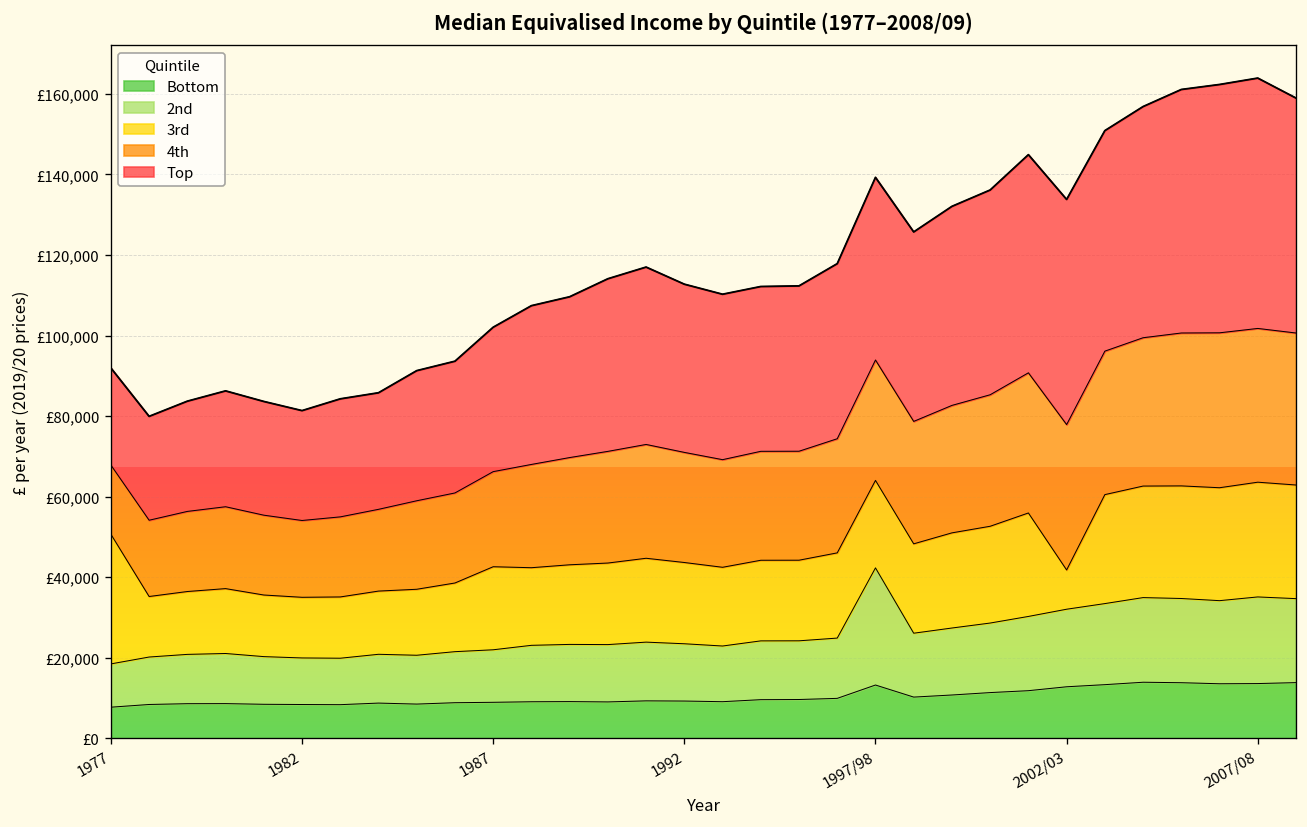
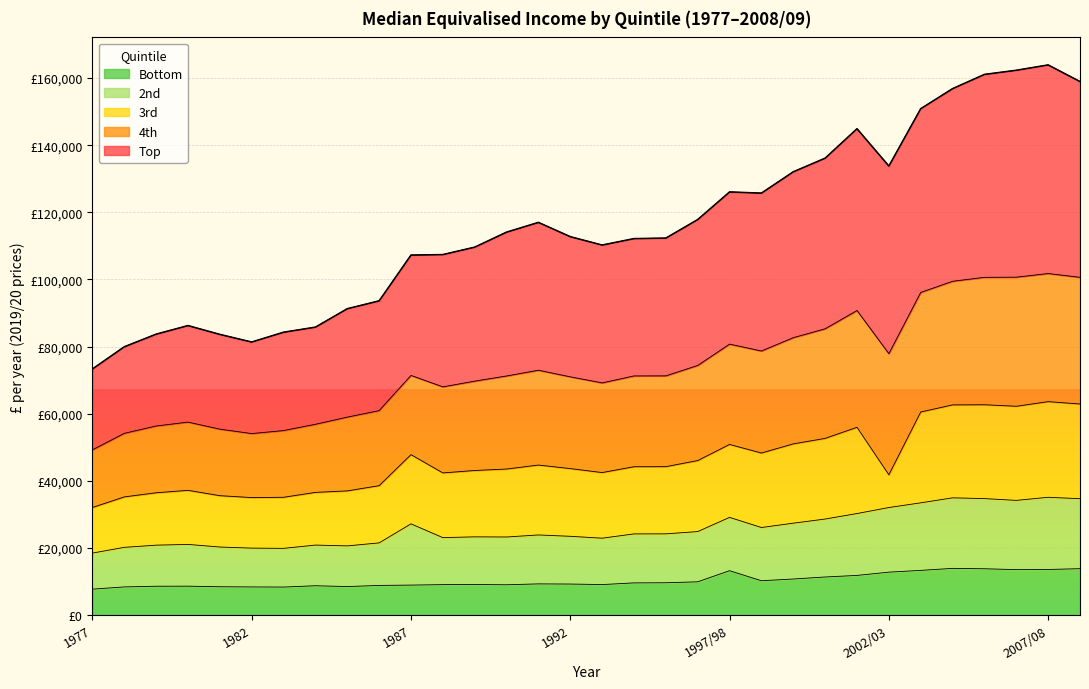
  {
    "Bottom": {
      "1977": "£8,000",
      "1982": "£8,000",
      "1987": "£9,000",
      "1992": "£9,000",
      "1997/98": "£13,000",
      "2002/03": "£13,000",
      "2007/08": "£14,000"
    },
    "2nd": {
      "1977": "£11,000",
      "1982": "£12,000",
-     "1987": "£13,000",
+     "1987": "£18,000",
      "1992": "£14,000",
-     "1997/98": "£29,000",
+     "1997/98": "£16,000",
      "2002/03": "£19,000",
      "2007/08": "£22,000"
    },
    "3rd": {
-     "1977": "£32,000",
+     "1977": "£14,000",
      "1982": "£15,000",
      "1987": "£21,000",
      "1992": "£20,000",
      "1997/98": "£22,000",
      "2002/03": "£10,000",
      "2007/08": "£28,000"
    },
    "4th": {
      "1977": "£17,000",
      "1982": "£19,000",
      "1987": "£24,000",
      "1992": "£27,000",
      "1997/98": "£30,000",
      "2002/03": "£36,000",
      "2007/08": "£38,000"
    },
    "Top": {
      "1977": "£24,000",
      "1982": "£27,000",
      "1987": "£36,000",
      "1992": "£42,000",
      "1997/98": "£45,000",
      "2002/03": "£56,000",
      "2007/08": "£62,000"
    }
  }
